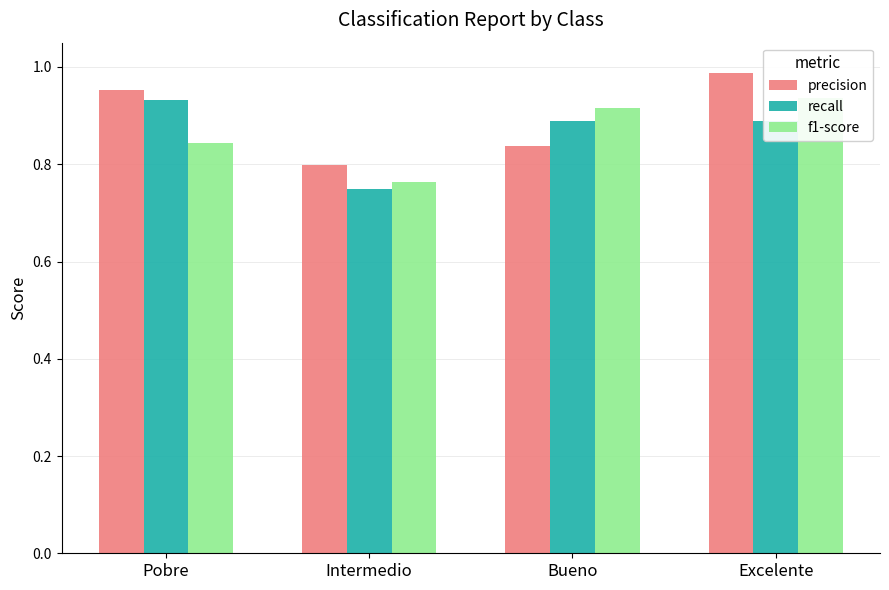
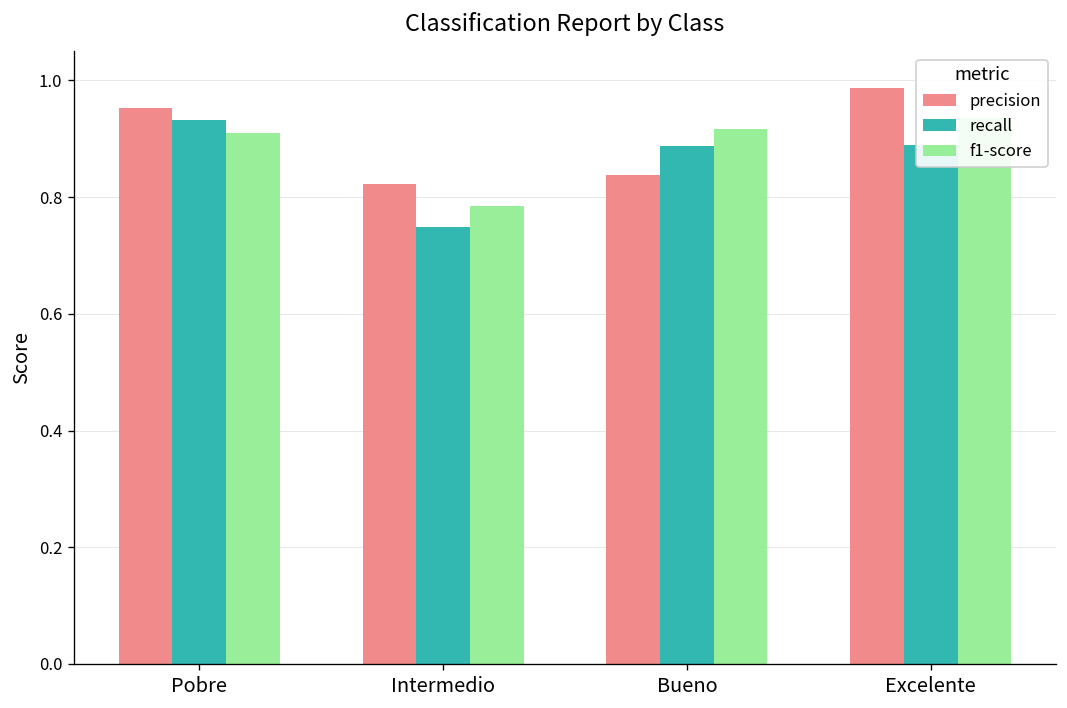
  {
    "precision": {
      "Pobre": 0.95,
-     "Intermedio": 0.80,
+     "Intermedio": 0.82,
      "Bueno": 0.84,
      "Excelente": 0.99
    },
    "recall": {
      "Pobre": 0.93,
      "Intermedio": 0.75,
      "Bueno": 0.89
    },
    "f1-score": {
-     "Pobre": 0.84,
-     "Intermedio": 0.76,
+     "Pobre": 0.91,
+     "Intermedio": 0.78,
      "Bueno": 0.92
    }
  }
